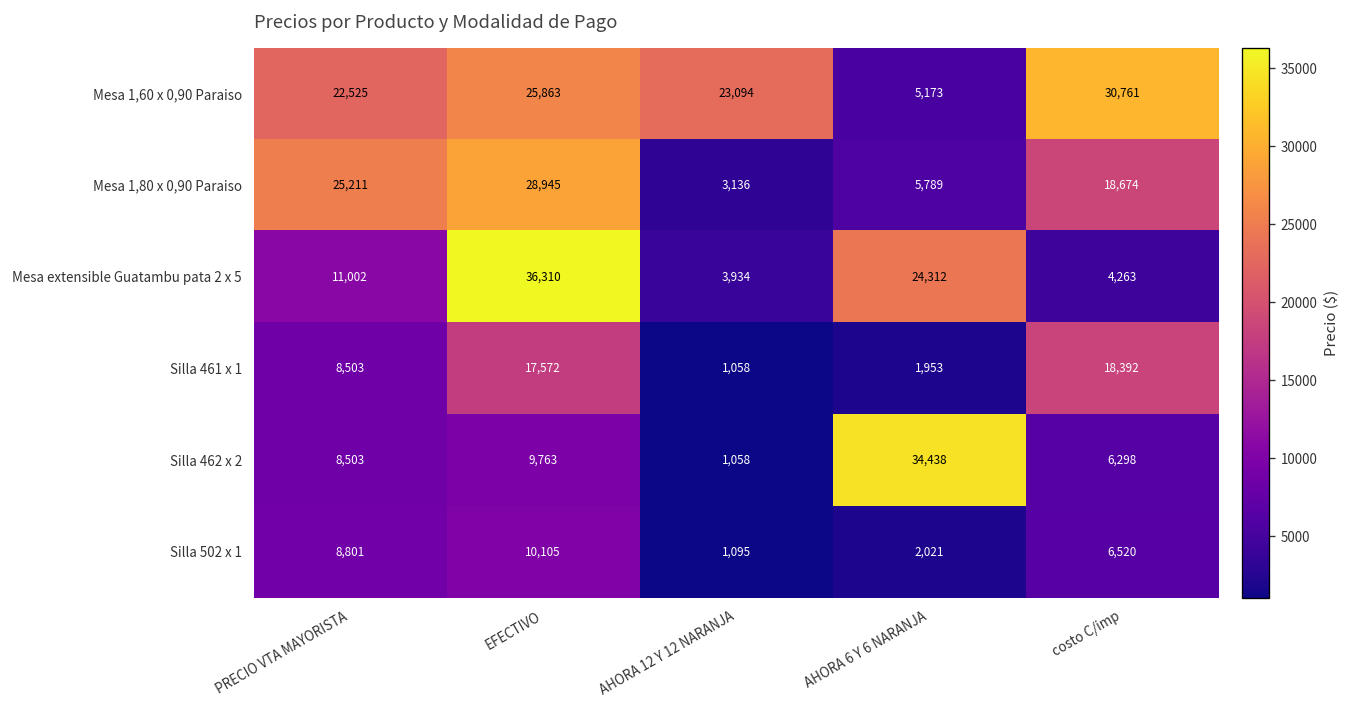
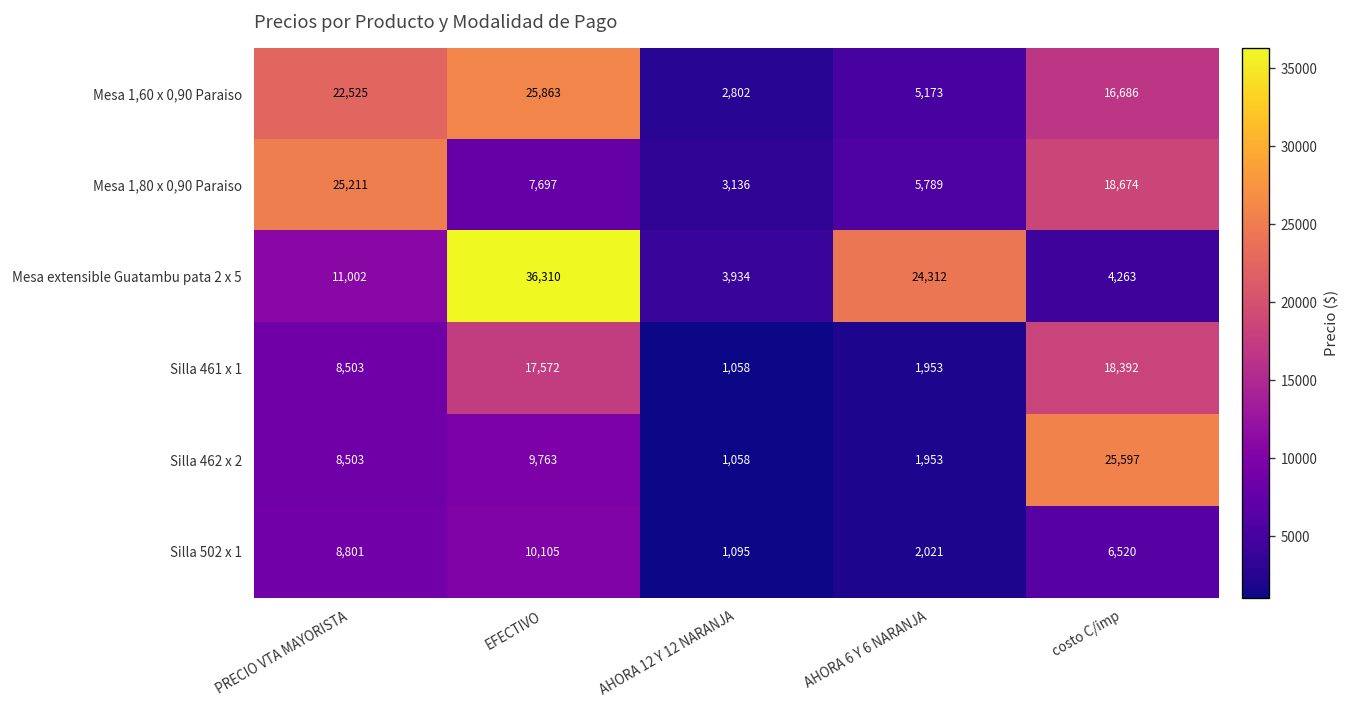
  {
    "Mesa 1,60 x 0,90 Paraiso": {
      "PRECIO VTA MAYORISTA": "22,525",
      "EFECTIVO": "25,863",
-     "AHORA 12 Y 12 NARANJA": "23,094",
+     "AHORA 12 Y 12 NARANJA": "2,802",
      "AHORA 6 Y 6 NARANJA": "5,173",
-     "costo C/imp": "30,761"
+     "costo C/imp": "16,686"
    },
    "Mesa 1,80 x 0,90 Paraiso": {
      "PRECIO VTA MAYORISTA": "25,211",
-     "EFECTIVO": "28,945",
+     "EFECTIVO": "7,697",
      "AHORA 12 Y 12 NARANJA": "3,136",
      "AHORA 6 Y 6 NARANJA": "5,789",
      "costo C/imp": "18,674"
    },
    "Mesa extensible Guatambu pata 2 x 5": {
      "PRECIO VTA MAYORISTA": "11,002",
      "EFECTIVO": "36,310",
      "AHORA 12 Y 12 NARANJA": "3,934",
      "AHORA 6 Y 6 NARANJA": "24,312",
      "costo C/imp": "4,263"
    },
    "Silla 461 x 1": {
      "PRECIO VTA MAYORISTA": "8,503",
      "EFECTIVO": "17,572",
      "AHORA 12 Y 12 NARANJA": "1,058",
      "AHORA 6 Y 6 NARANJA": "1,953",
      "costo C/imp": "18,392"
    },
    "Silla 462 x 2": {
      "PRECIO VTA MAYORISTA": "8,503",
      "EFECTIVO": "9,763",
      "AHORA 12 Y 12 NARANJA": "1,058",
-     "AHORA 6 Y 6 NARANJA": "34,438",
-     "costo C/imp": "6,298"
+     "AHORA 6 Y 6 NARANJA": "1,953",
+     "costo C/imp": "25,597"
    },
    "Silla 502 x 1": {
      "PRECIO VTA MAYORISTA": "8,801",
      "EFECTIVO": "10,105",
      "AHORA 12 Y 12 NARANJA": "1,095",
      "AHORA 6 Y 6 NARANJA": "2,021",
      "costo C/imp": "6,520"
    }
  }
